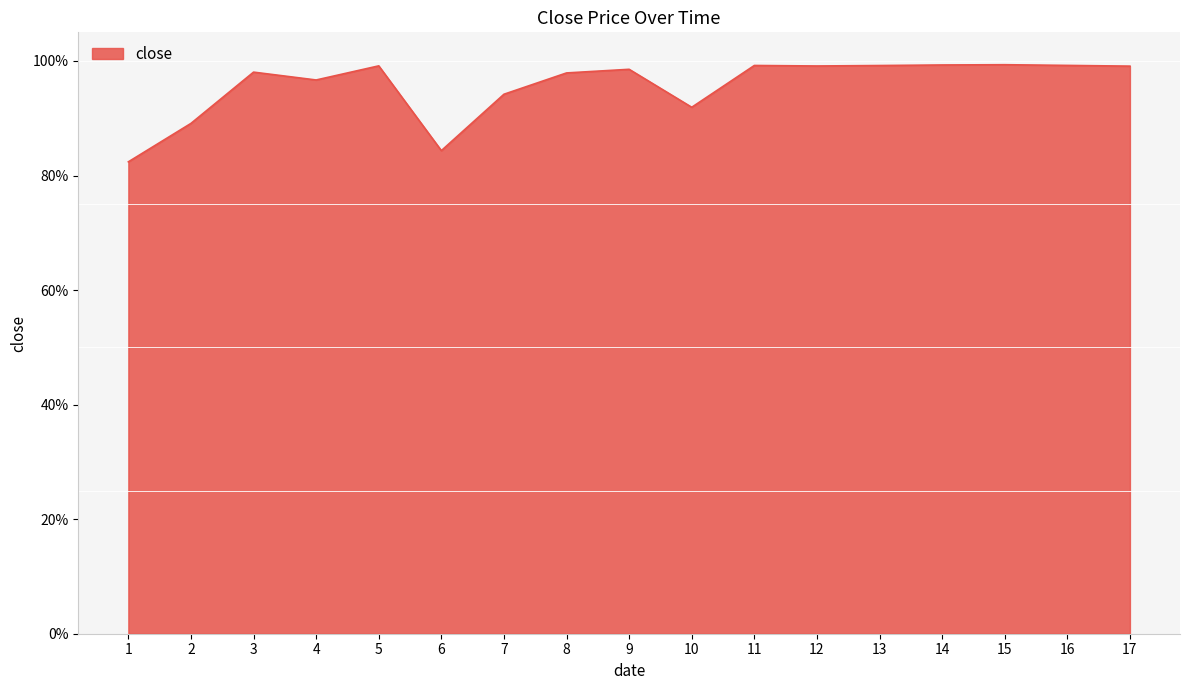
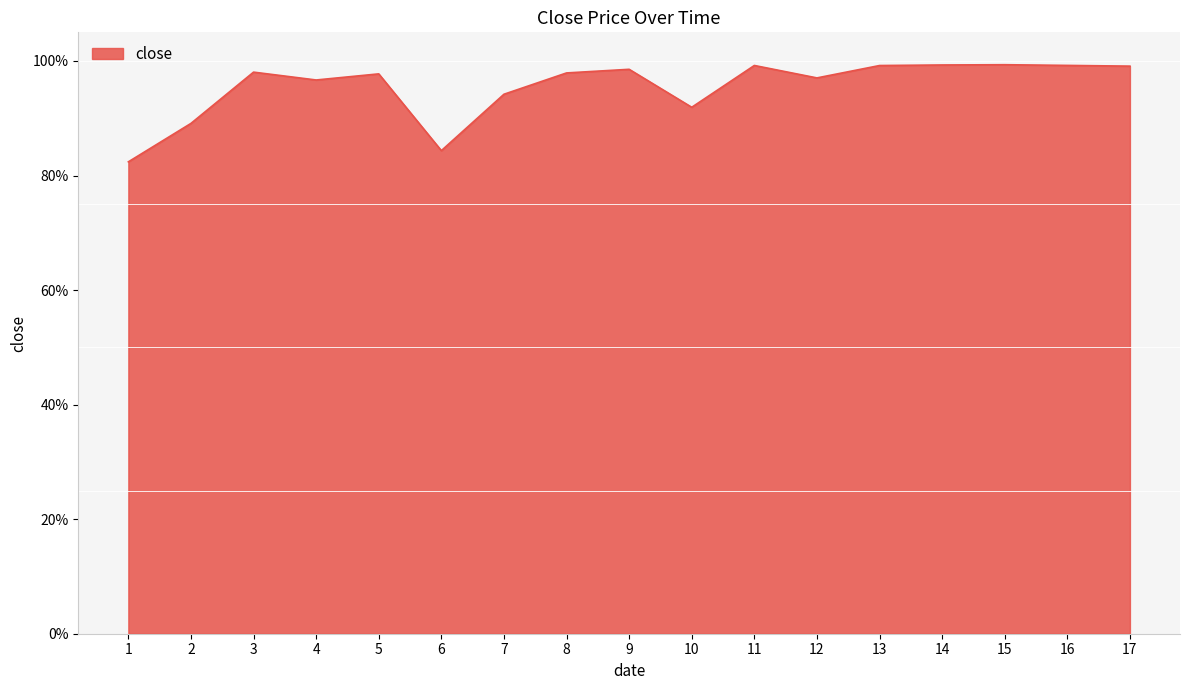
  {
    "1": "82%",
    "2": "89%",
    "3": "98%",
    "4": "97%",
-   "5": "99%",
+   "5": "98%",
    "6": "84%",
    "7": "94%",
    "8": "98%",
    "9": "99%",
    "10": "92%",
    "11": "99%",
-   "12": "99%",
+   "12": "97%",
    "13": "99%",
    "14": "99%",
    "15": "99%",
    "16": "99%",
    "17": "99%"
  }
